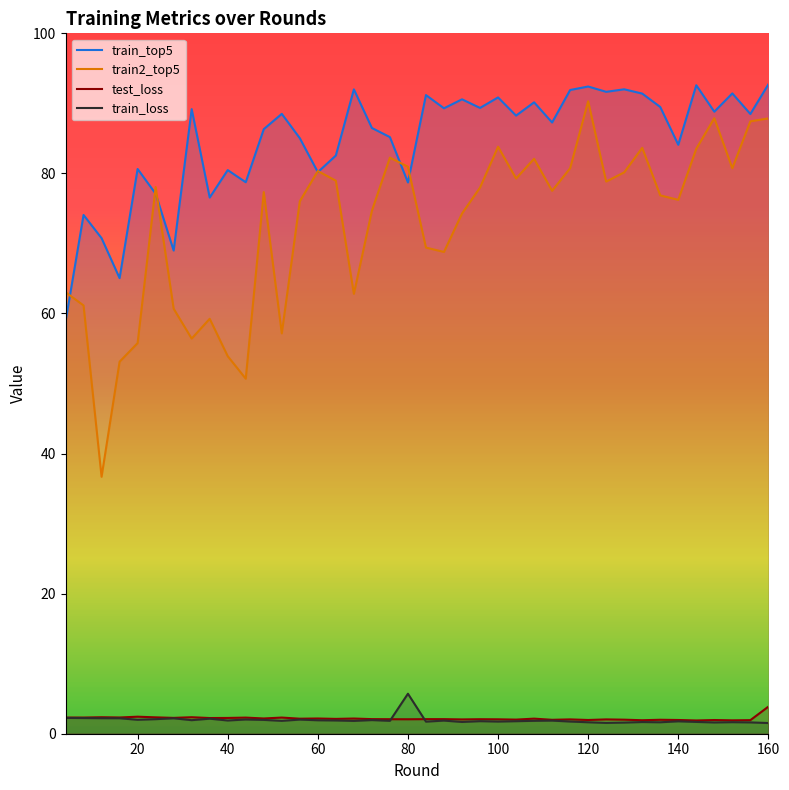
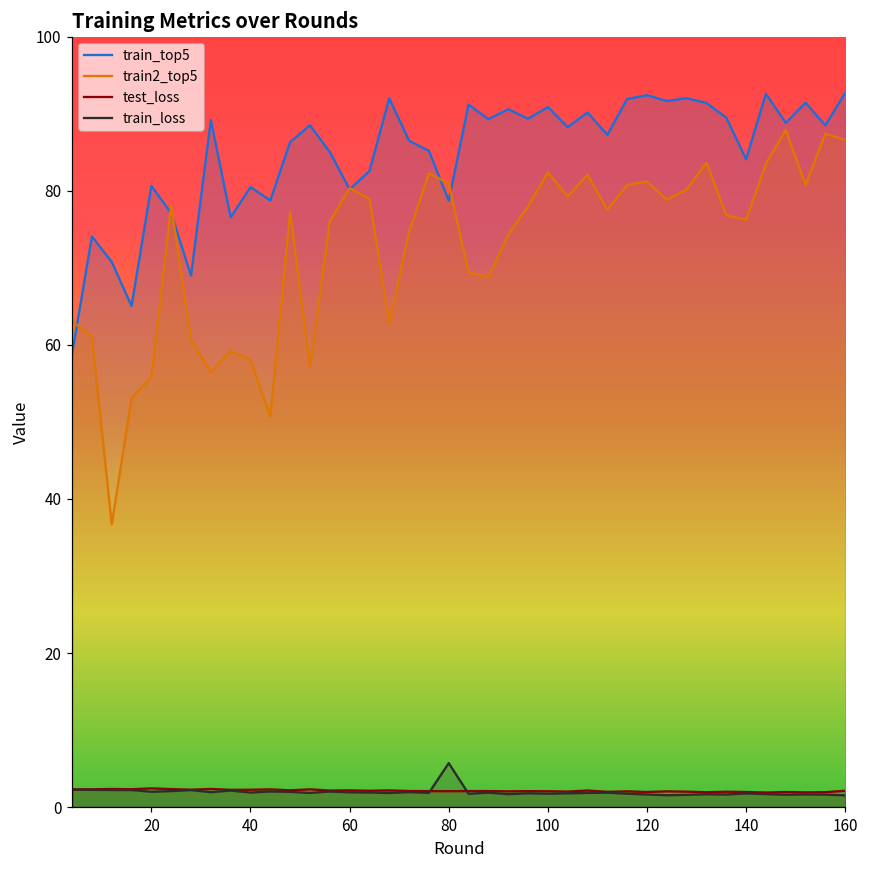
  {
    "train_top5": {
      "20": 81,
      "40": 80,
      "80": 79,
      "100": 91,
      "120": 92,
      "140": 84,
      "160": 93
    },
    "train2_top5": {
      "20": 56,
-     "40": 54,
+     "40": 58,
      "80": 81,
-     "100": 84,
-     "120": 90,
+     "100": 82,
+     "120": 81,
      "140": 76,
-     "160": 88
+     "160": 87
    },
    "test_loss": {
      "20": 2,
      "40": 2,
      "80": 2,
-     "160": 4
+     "160": 2
    },
    "train_loss": {
      "20": 2,
      "40": 2,
      "80": 6,
      "160": 2
    }
  }
